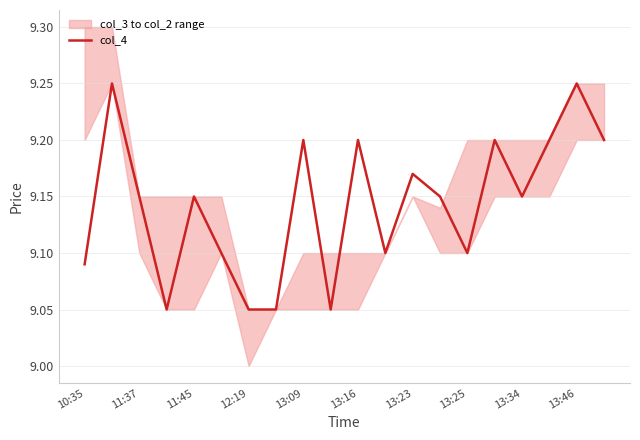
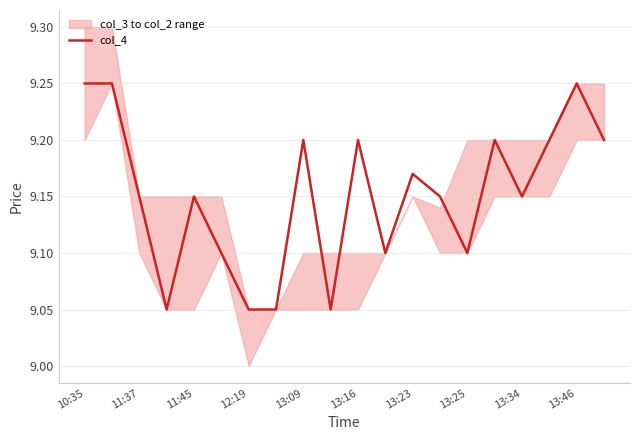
  {
    "col_4": {
-     "10:35": 9.09,
+     "10:35": 9.25,
      "13:09": 9.20,
      "13:16": 9.20,
      "13:23": 9.17,
      "13:25": 9.10,
      "13:34": 9.15
    }
  }
